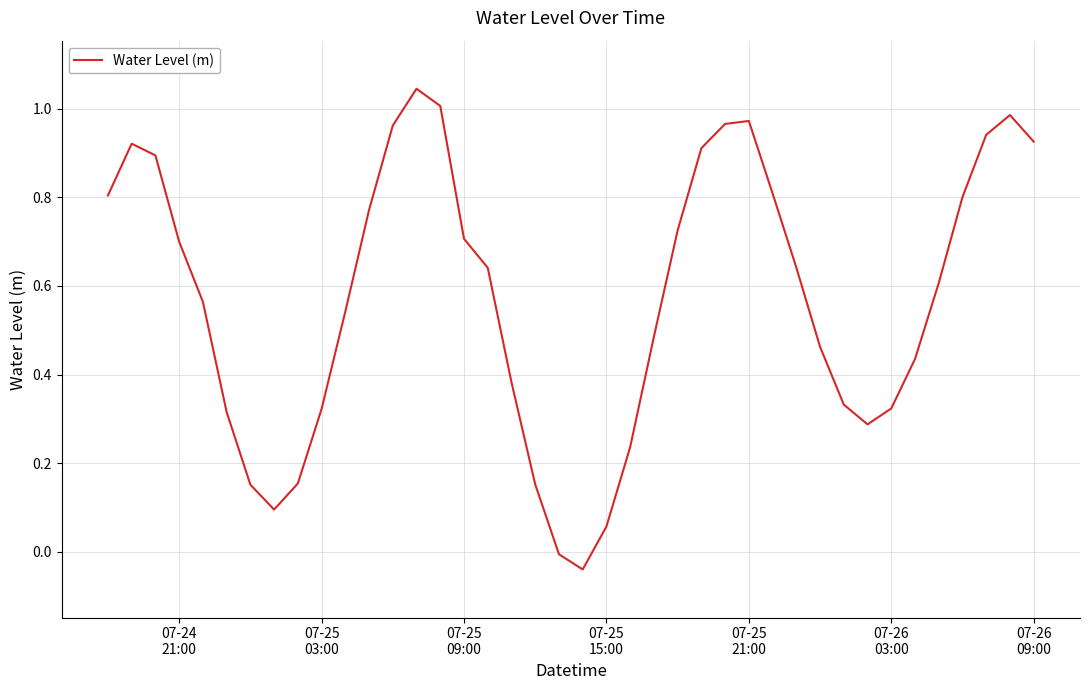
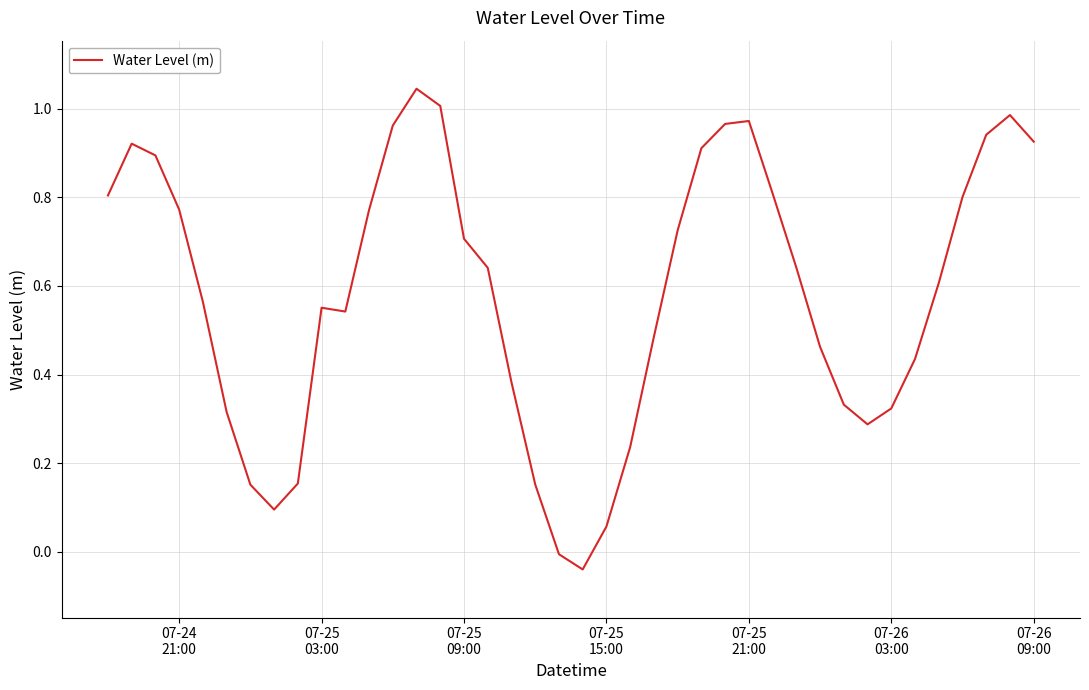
  {
-   "07-24 21:00": 0.70,
-   "07-25 03:00": 0.32,
+   "07-24 21:00": 0.77,
+   "07-25 03:00": 0.55,
    "07-25 09:00": 0.71,
    "07-25 15:00": 0.06,
    "07-25 21:00": 0.97,
    "07-26 03:00": 0.32,
    "07-26 09:00": 0.93
  }
